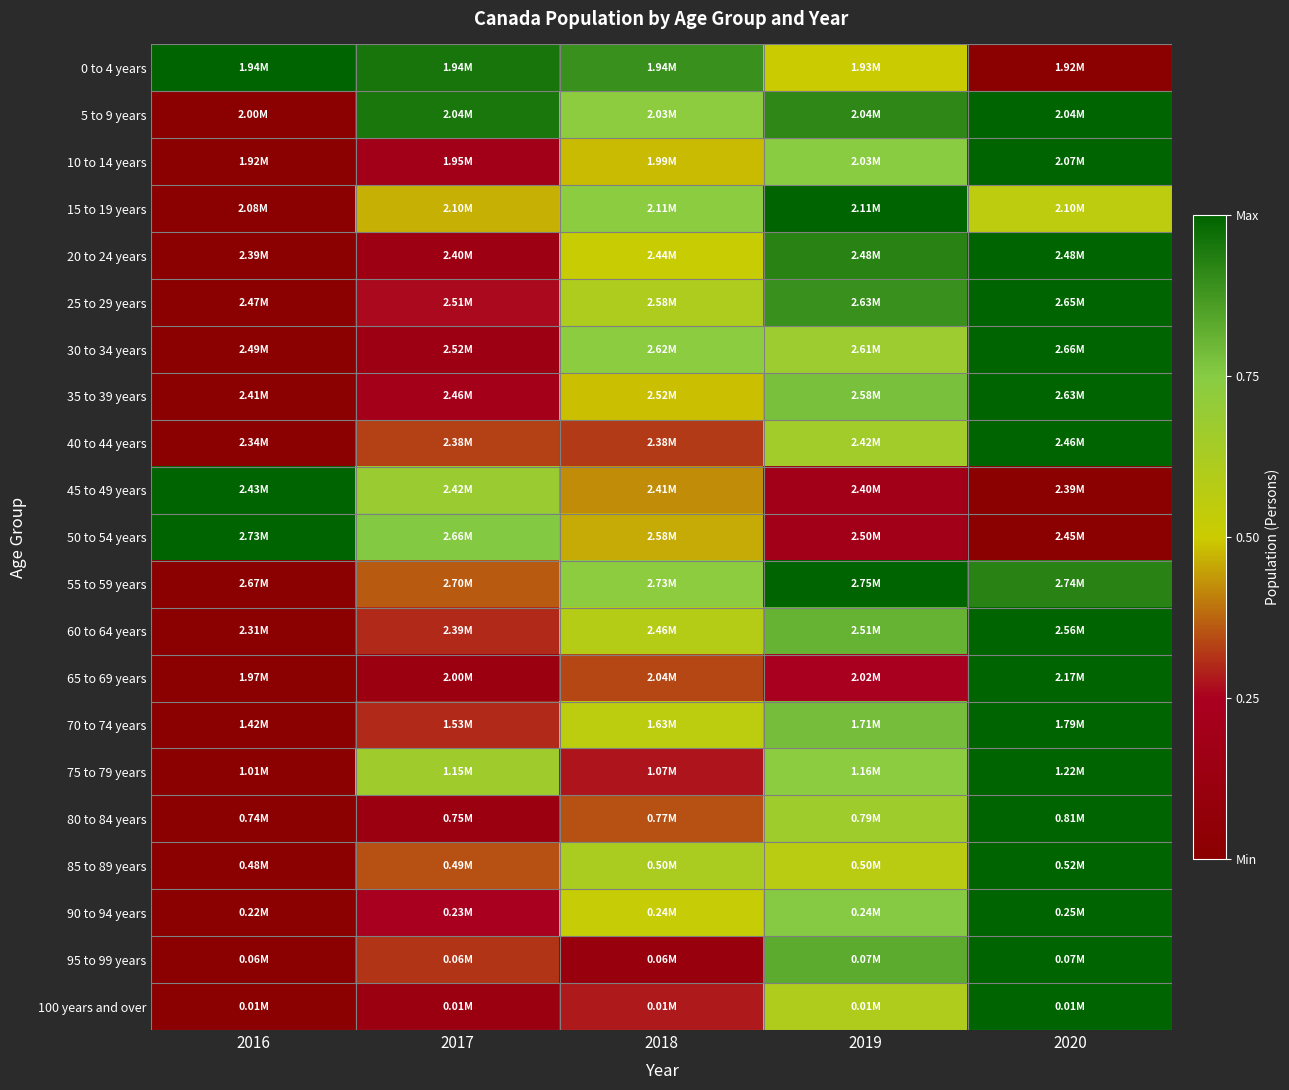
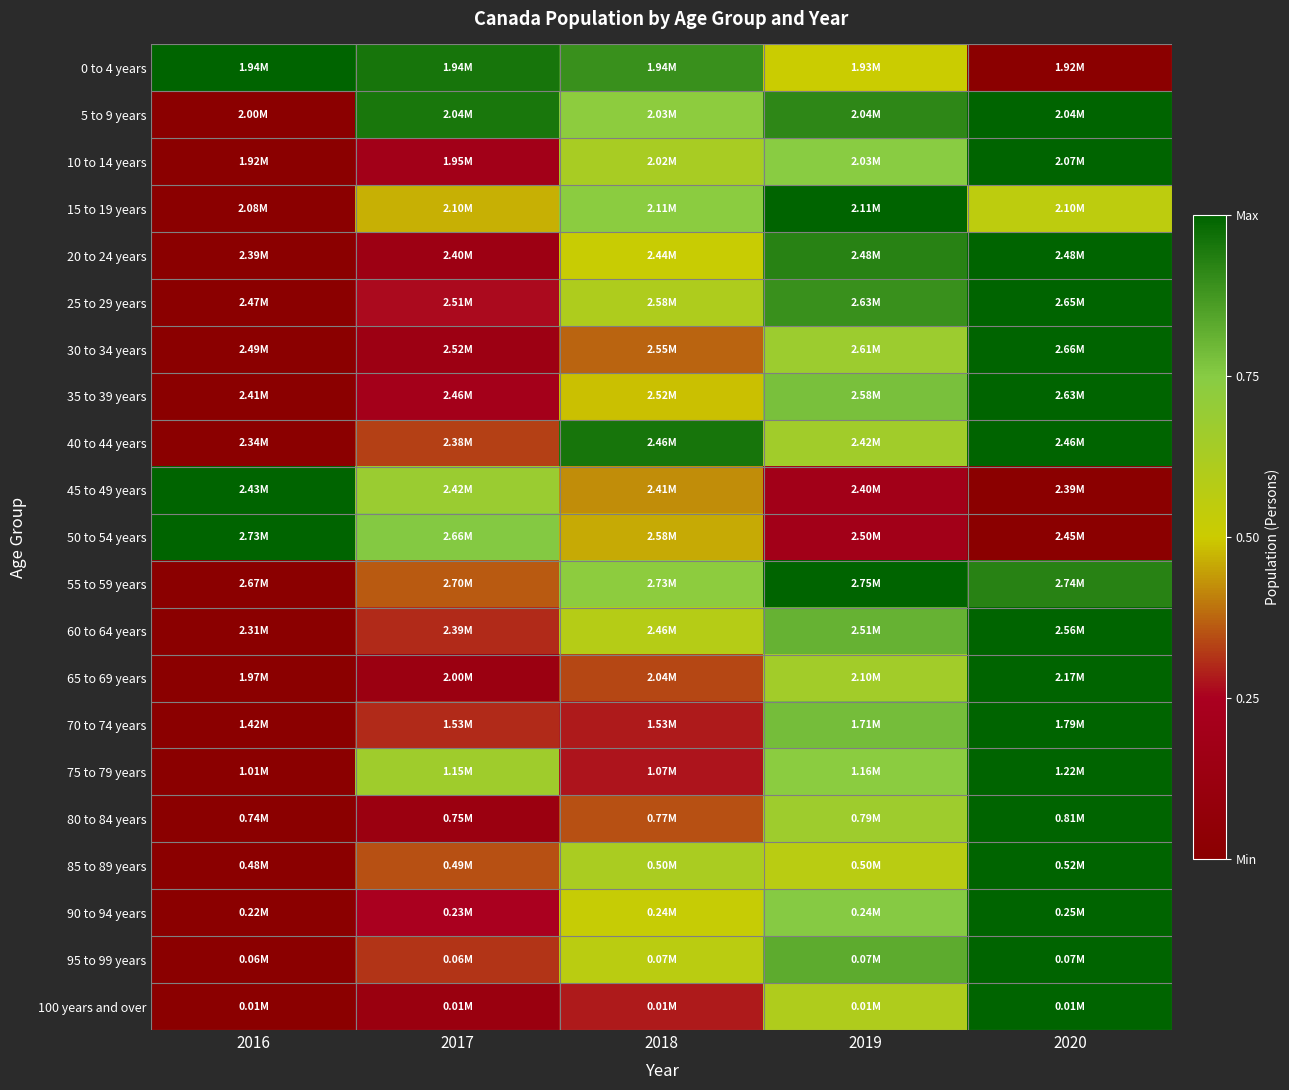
  {
    "0 to 4 years": {
      "2016": "1.94M",
      "2017": "1.94M",
      "2018": "1.94M",
      "2019": "1.93M",
      "2020": "1.92M"
    },
    "5 to 9 years": {
      "2016": "2.00M",
      "2017": "2.04M",
      "2018": "2.03M",
      "2019": "2.04M",
      "2020": "2.04M"
    },
    "10 to 14 years": {
      "2016": "1.92M",
      "2017": "1.95M",
-     "2018": "1.99M",
+     "2018": "2.02M",
      "2019": "2.03M",
      "2020": "2.07M"
    },
    "15 to 19 years": {
      "2016": "2.08M",
      "2017": "2.10M",
      "2018": "2.11M",
      "2019": "2.11M",
      "2020": "2.10M"
    },
    "20 to 24 years": {
      "2016": "2.39M",
      "2017": "2.40M",
      "2018": "2.44M",
      "2019": "2.48M",
      "2020": "2.48M"
    },
    "25 to 29 years": {
      "2016": "2.47M",
      "2017": "2.51M",
      "2018": "2.58M",
      "2019": "2.63M",
      "2020": "2.65M"
    },
    "30 to 34 years": {
      "2016": "2.49M",
      "2017": "2.52M",
-     "2018": "2.62M",
+     "2018": "2.55M",
      "2019": "2.61M",
      "2020": "2.66M"
    },
    "35 to 39 years": {
      "2016": "2.41M",
      "2017": "2.46M",
      "2018": "2.52M",
      "2019": "2.58M",
      "2020": "2.63M"
    },
    "40 to 44 years": {
      "2016": "2.34M",
      "2017": "2.38M",
-     "2018": "2.38M",
+     "2018": "2.46M",
      "2019": "2.42M",
      "2020": "2.46M"
    },
    "45 to 49 years": {
      "2016": "2.43M",
      "2017": "2.42M",
      "2018": "2.41M",
      "2019": "2.40M",
      "2020": "2.39M"
    },
    "50 to 54 years": {
      "2016": "2.73M",
      "2017": "2.66M",
      "2018": "2.58M",
      "2019": "2.50M",
      "2020": "2.45M"
    },
    "55 to 59 years": {
      "2016": "2.67M",
      "2017": "2.70M",
      "2018": "2.73M",
      "2019": "2.75M",
      "2020": "2.74M"
    },
    "60 to 64 years": {
      "2016": "2.31M",
      "2017": "2.39M",
      "2018": "2.46M",
      "2019": "2.51M",
      "2020": "2.56M"
    },
    "65 to 69 years": {
      "2016": "1.97M",
      "2017": "2.00M",
      "2018": "2.04M",
-     "2019": "2.02M",
+     "2019": "2.10M",
      "2020": "2.17M"
    },
    "70 to 74 years": {
      "2016": "1.42M",
      "2017": "1.53M",
-     "2018": "1.63M",
+     "2018": "1.53M",
      "2019": "1.71M",
      "2020": "1.79M"
    },
    "75 to 79 years": {
      "2016": "1.01M",
      "2017": "1.15M",
      "2018": "1.07M",
      "2019": "1.16M",
      "2020": "1.22M"
    },
    "80 to 84 years": {
      "2016": "0.74M",
      "2017": "0.75M",
      "2018": "0.77M",
      "2019": "0.79M",
      "2020": "0.81M"
    },
    "85 to 89 years": {
      "2016": "0.48M",
      "2017": "0.49M",
      "2018": "0.50M",
      "2019": "0.50M",
      "2020": "0.52M"
    },
    "90 to 94 years": {
      "2016": "0.22M",
      "2017": "0.23M",
      "2018": "0.24M",
      "2019": "0.24M",
      "2020": "0.25M"
    },
    "95 to 99 years": {
      "2016": "0.06M",
      "2017": "0.06M",
-     "2018": "0.06M",
+     "2018": "0.07M",
      "2019": "0.07M",
      "2020": "0.07M"
    },
    "100 years and over": {
      "2016": "0.01M",
      "2017": "0.01M",
      "2018": "0.01M",
      "2019": "0.01M",
      "2020": "0.01M"
    }
  }
